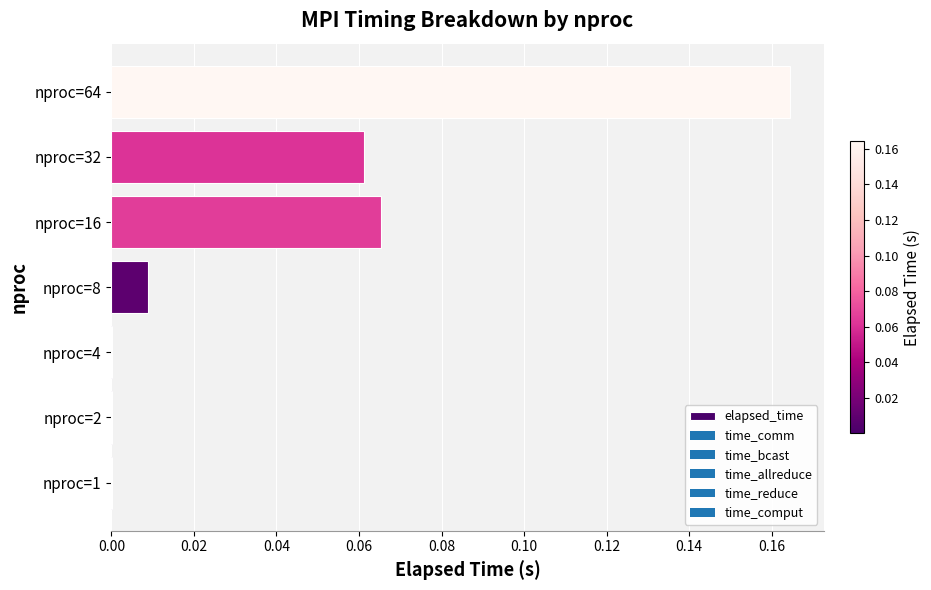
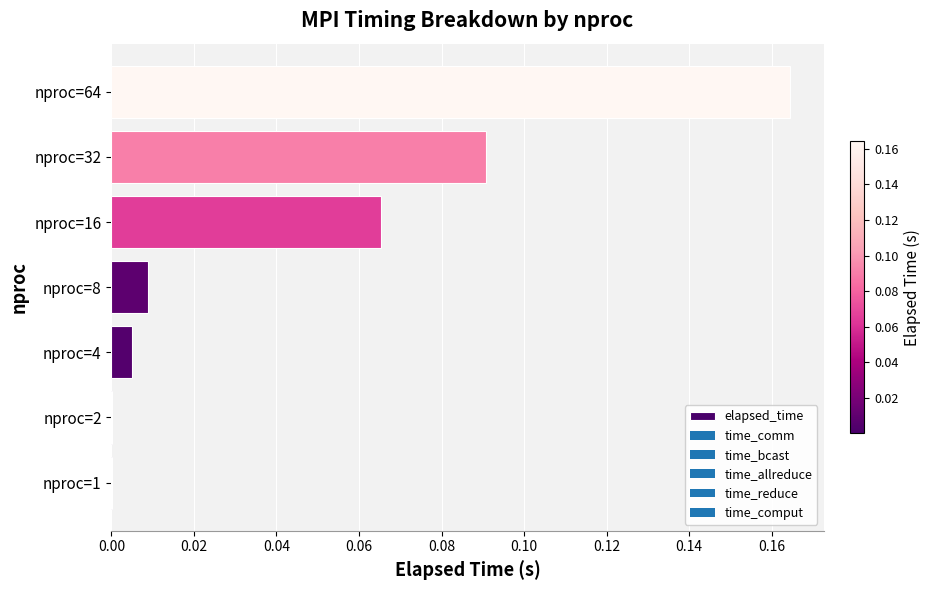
  {
    "nproc=64": 0.164,
-   "nproc=32": 0.061,
+   "nproc=32": 0.091,
    "nproc=16": 0.065,
    "nproc=8": 0.009,
-   "nproc=4": 0.000
+   "nproc=4": 0.005
  }
